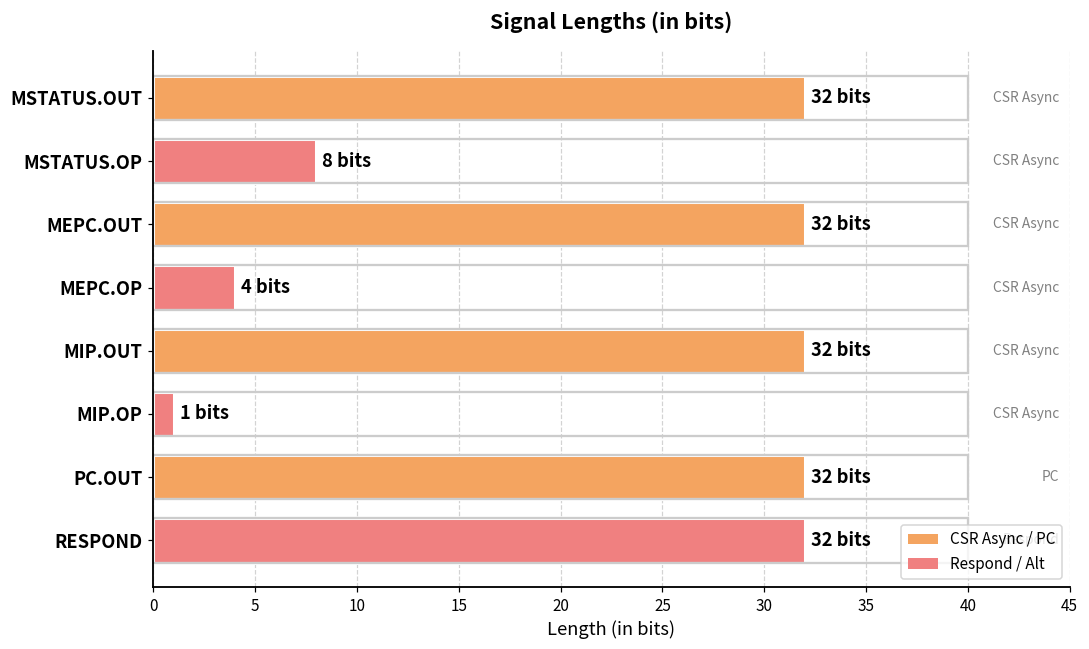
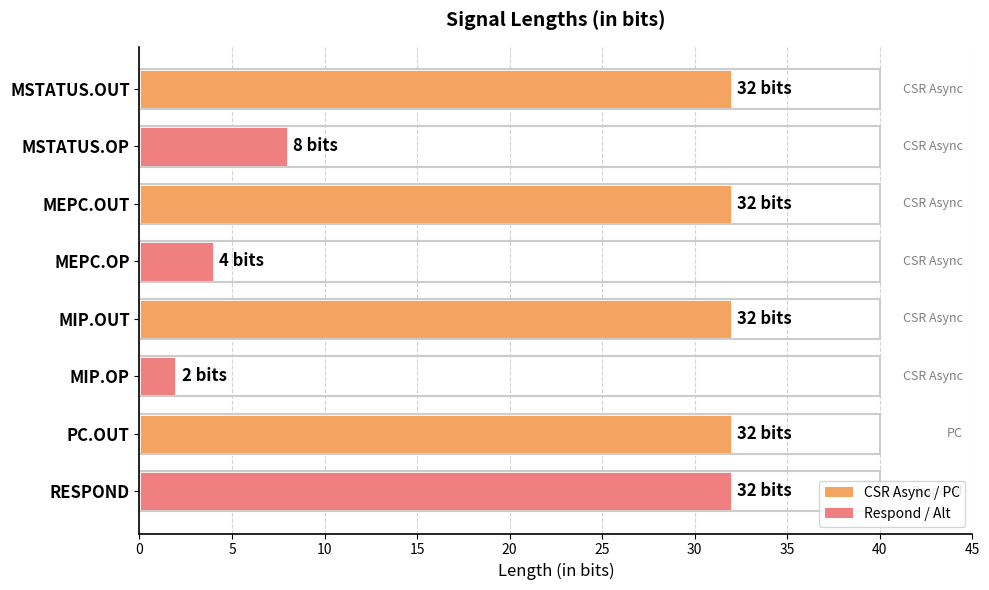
  {
    "MSTATUS.OUT": 32,
    "MSTATUS.OP": 8,
    "MEPC.OUT": 32,
    "MEPC.OP": 4,
    "MIP.OUT": 32,
-   "MIP.OP": 1,
+   "MIP.OP": 2,
    "PC.OUT": 32,
    "RESPOND": 32
  }
